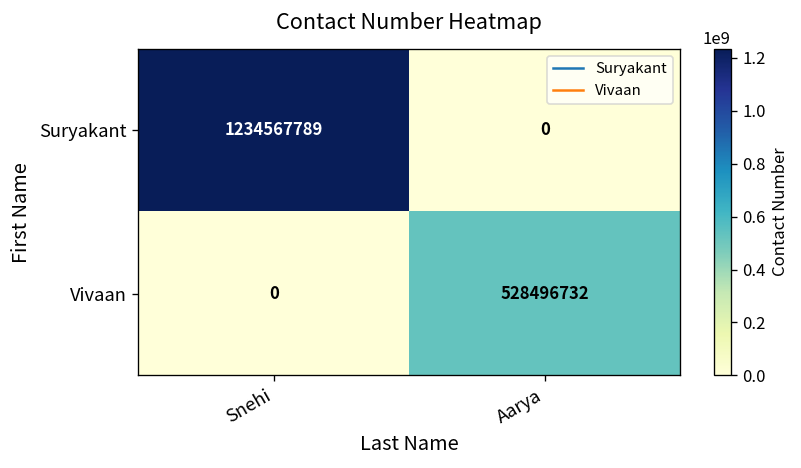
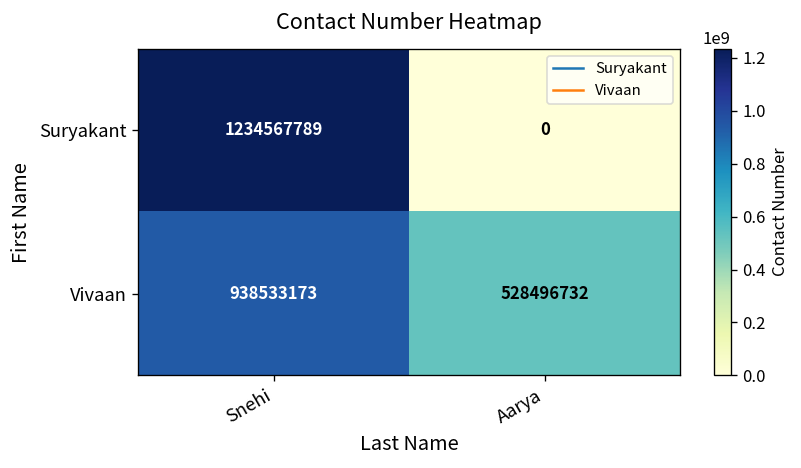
  {
    "Suryakant": {
      "Snehi": 1234567789,
      "Aarya": 0
    },
    "Vivaan": {
-     "Snehi": 0,
+     "Snehi": 938533173,
      "Aarya": 528496732
    }
  }
